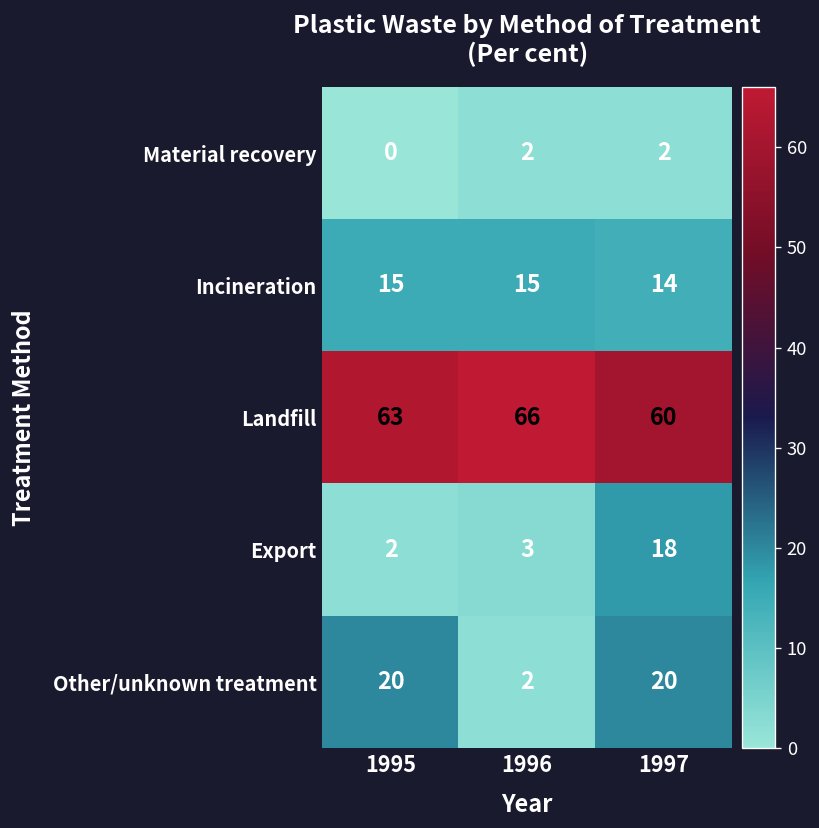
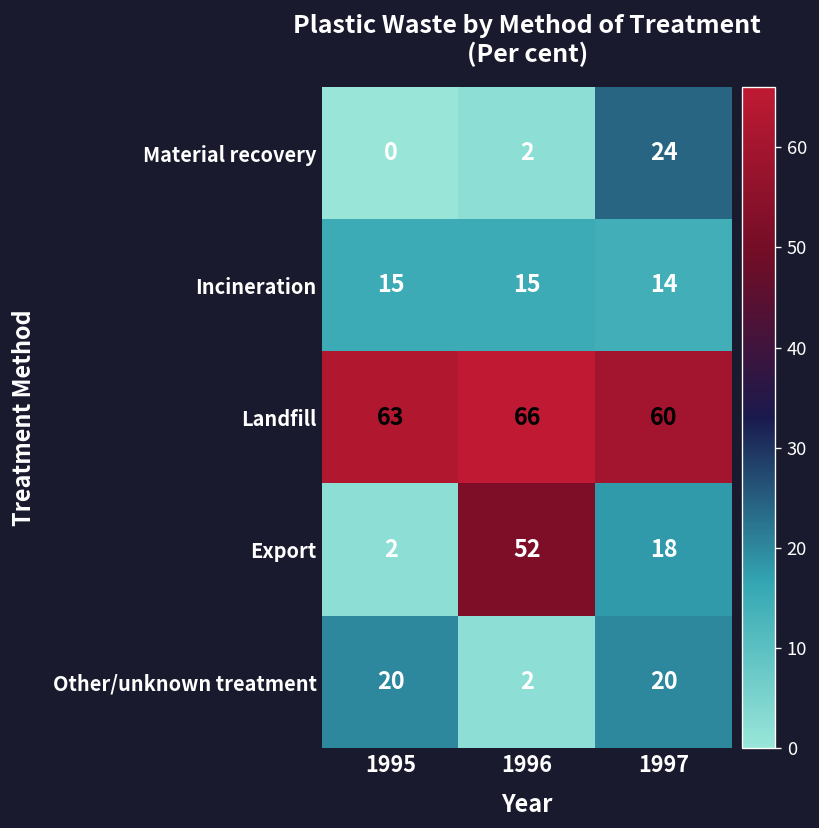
  {
    "Material recovery": {
      "1995": 0,
      "1996": 2,
-     "1997": 2
+     "1997": 24
    },
    "Incineration": {
      "1995": 15,
      "1996": 15,
      "1997": 14
    },
    "Landfill": {
      "1995": 63,
      "1996": 66,
      "1997": 60
    },
    "Export": {
      "1995": 2,
-     "1996": 3,
+     "1996": 52,
      "1997": 18
    },
    "Other/unknown treatment": {
      "1995": 20,
      "1996": 2,
      "1997": 20
    }
  }
